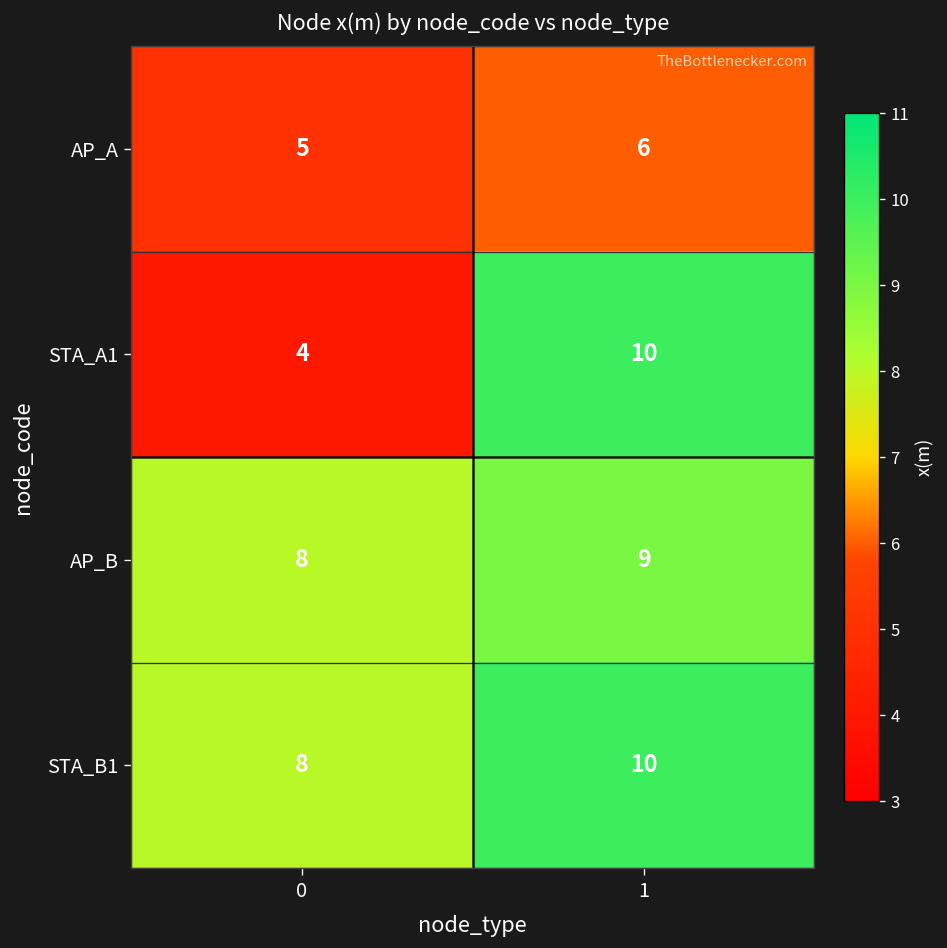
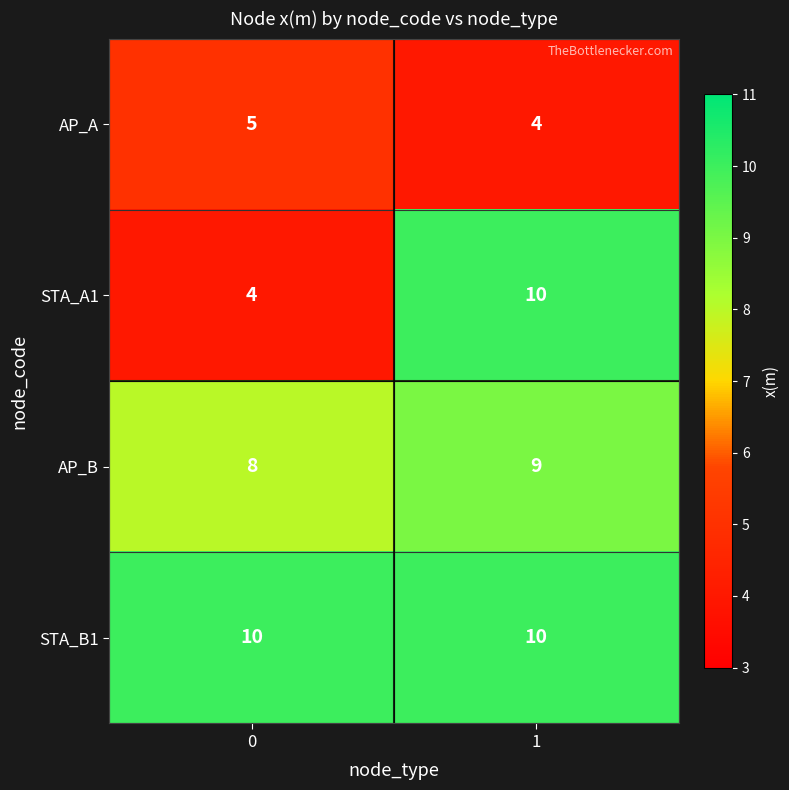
  {
    "AP_A": {
      "0": 5,
-     "1": 6
+     "1": 4
    },
    "STA_A1": {
      "0": 4,
      "1": 10
    },
    "AP_B": {
      "0": 8,
      "1": 9
    },
    "STA_B1": {
-     "0": 8,
+     "0": 10,
      "1": 10
    }
  }
